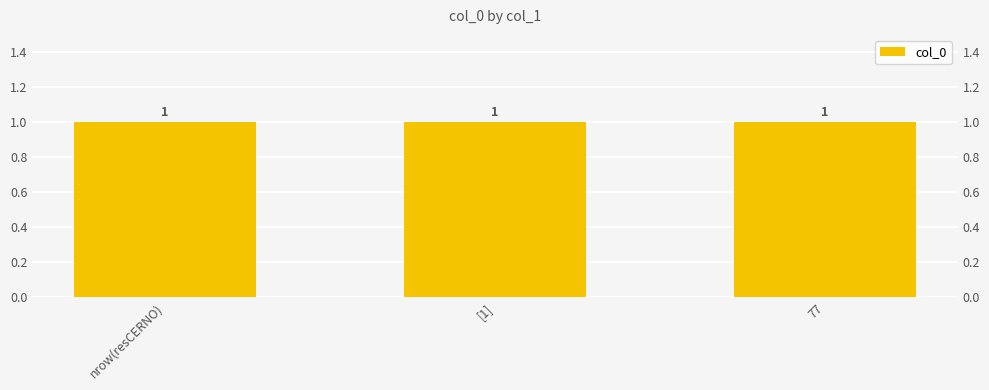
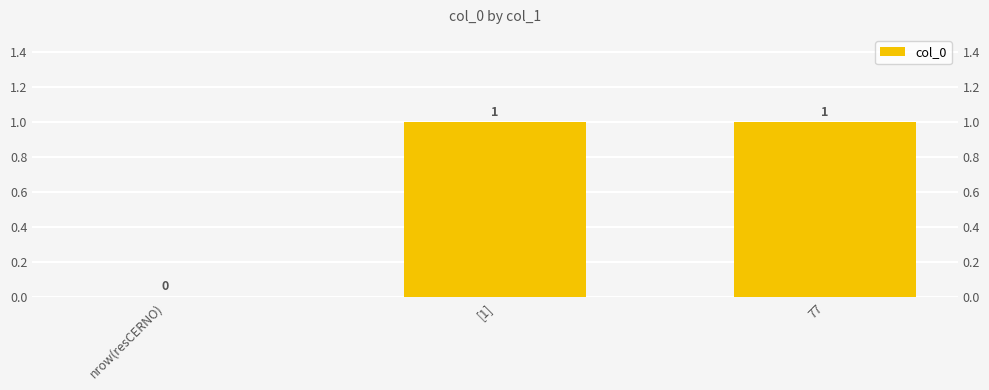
  {
-   "nrow(resCERNO)": 1,
+   "nrow(resCERNO)": 0,
    "[1]": 1,
    "77": 1
  }
